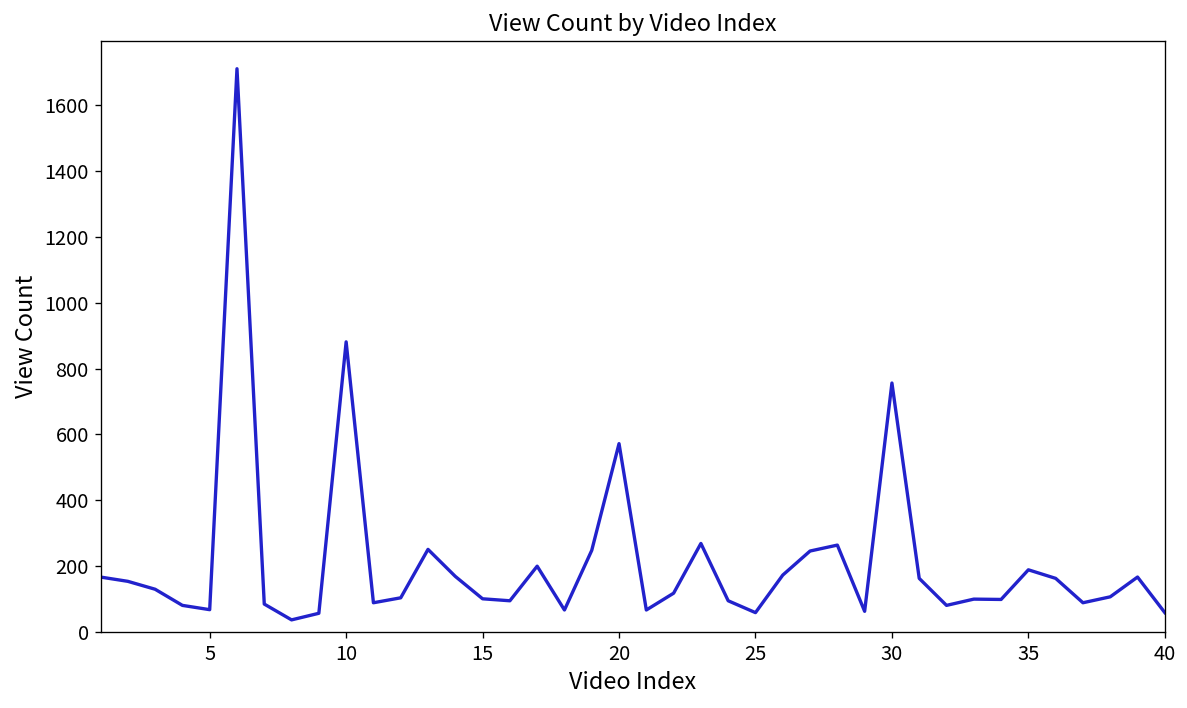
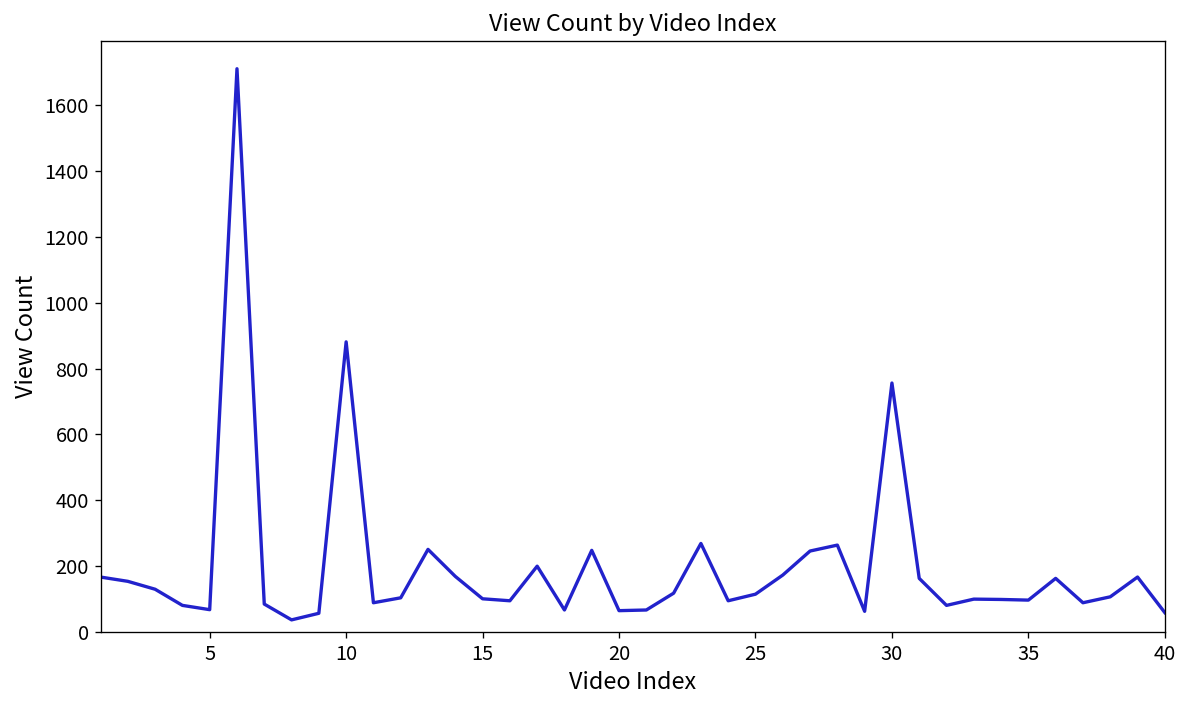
  {
    "5": 70,
    "10": 880,
    "15": 100,
-   "20": 570,
-   "25": 60,
+   "20": 70,
+   "25": 120,
    "30": 760,
-   "35": 190,
+   "35": 100,
    "40": 60
  }
